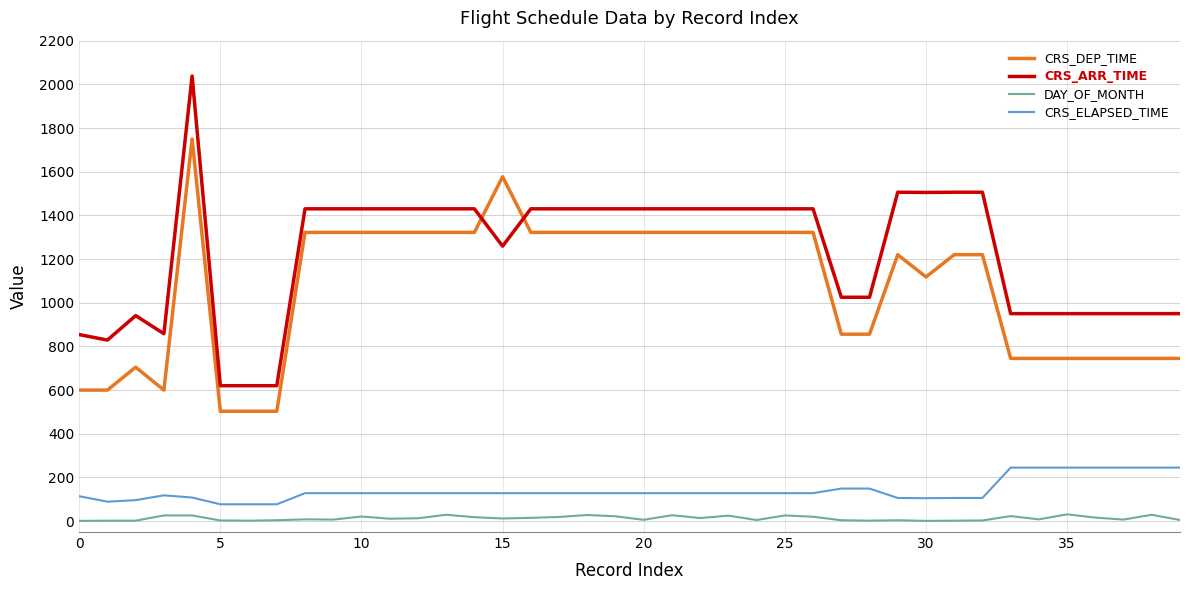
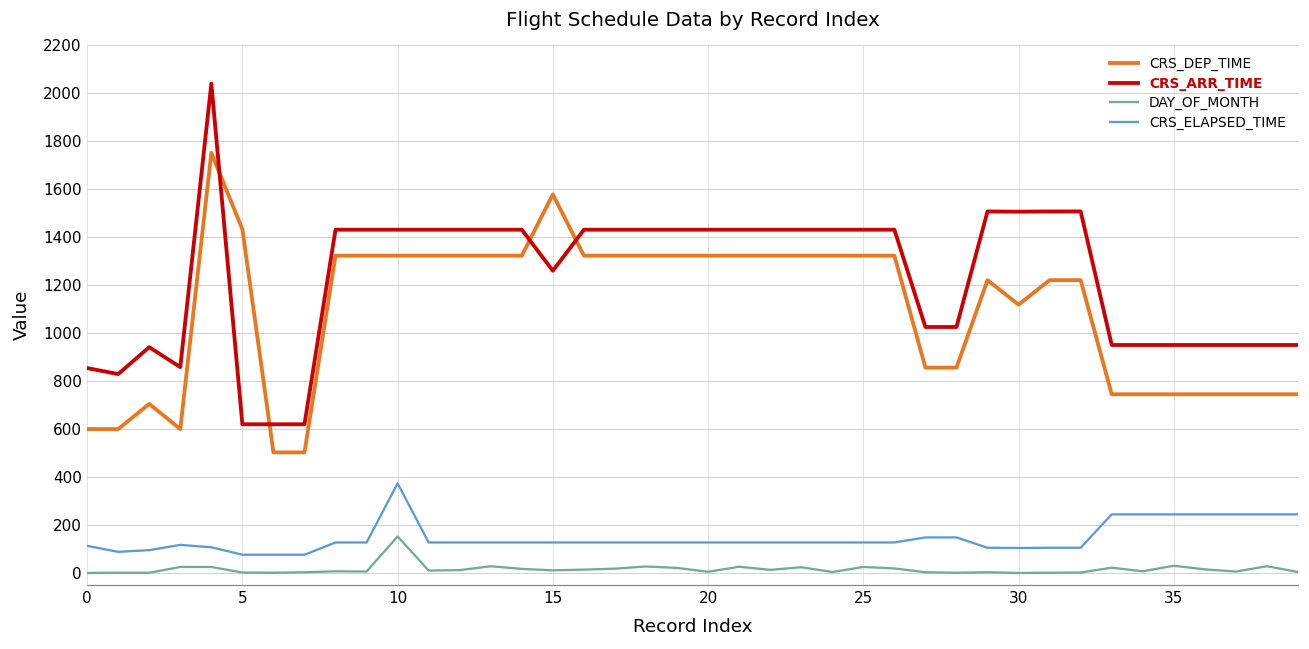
  {
    "CRS_DEP_TIME": {
      "0": 600,
-     "5": 500,
+     "5": 1430,
      "10": 1320,
      "15": 1580,
      "20": 1320,
      "25": 1320,
      "30": 1120,
      "35": 750
    },
    "CRS_ARR_TIME": {
      "0": 850,
      "5": 620,
      "10": 1430,
      "15": 1260,
      "20": 1430,
      "25": 1430,
      "30": 1510,
      "35": 950
    },
    "DAY_OF_MONTH": {
      "0": 0,
      "5": 0,
-     "10": 20,
+     "10": 150,
      "15": 10,
      "20": 10,
      "25": 30,
      "30": 0,
      "35": 30
    },
    "CRS_ELAPSED_TIME": {
      "0": 110,
      "5": 80,
-     "10": 130,
+     "10": 370,
      "15": 130,
      "20": 130,
      "25": 130,
      "30": 110,
      "35": 250
    }
  }
